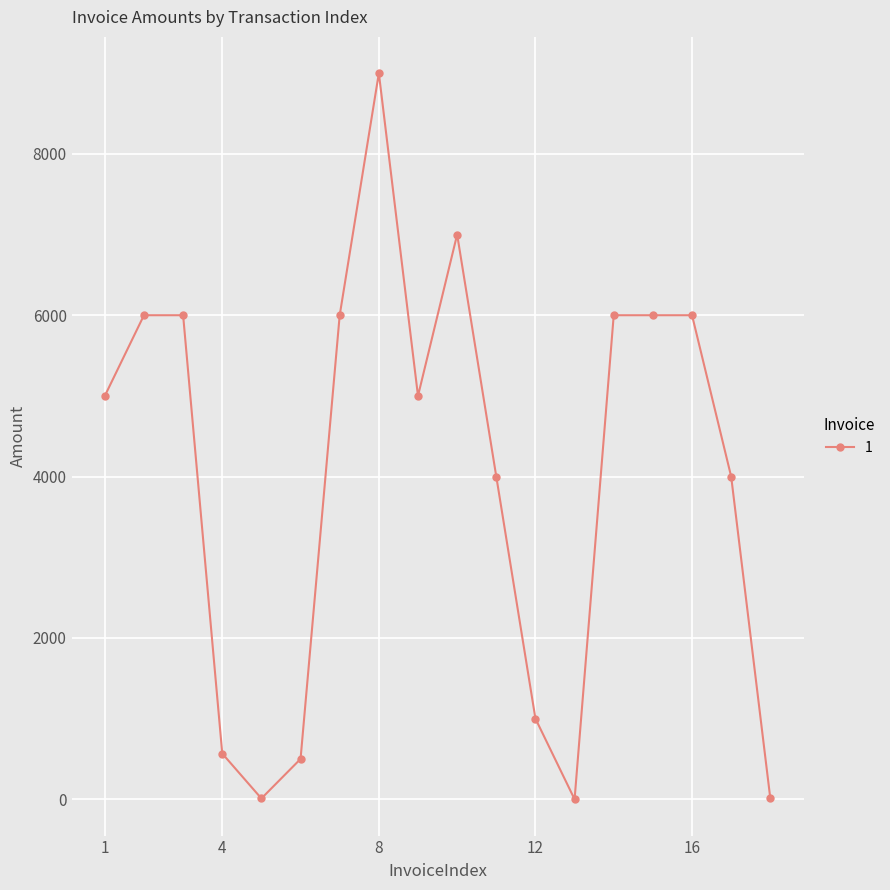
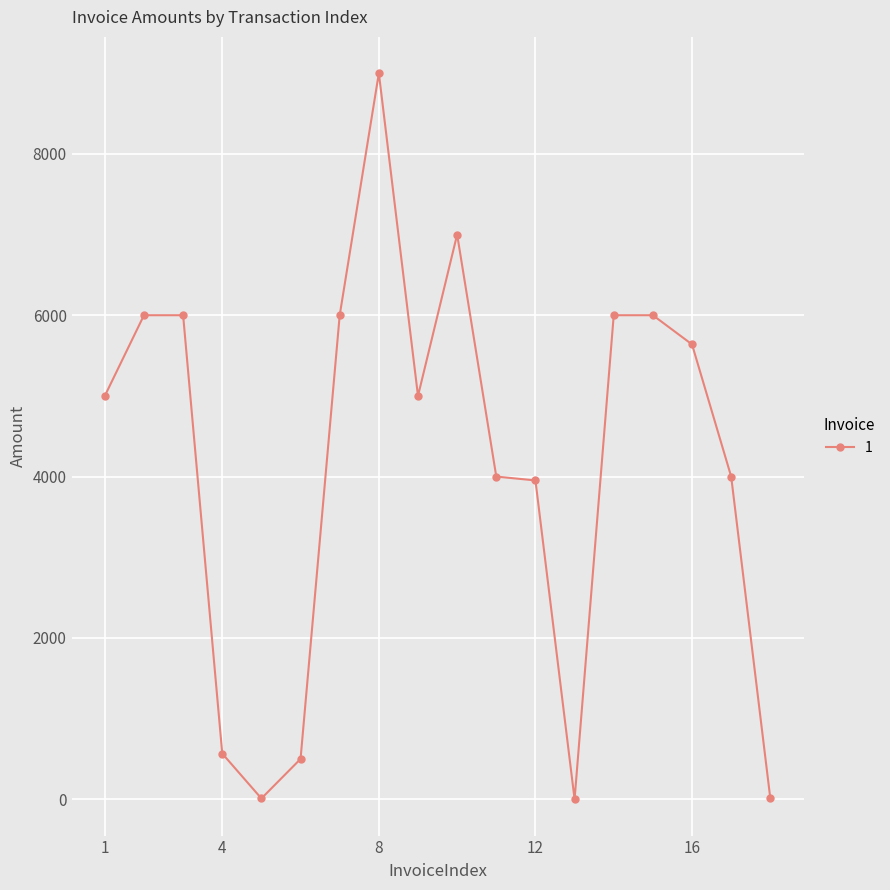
  {
    "1": 5000,
    "4": 600,
    "8": 9000,
-   "12": 1000,
-   "16": 6000
+   "12": 4000,
+   "16": 5600
  }
